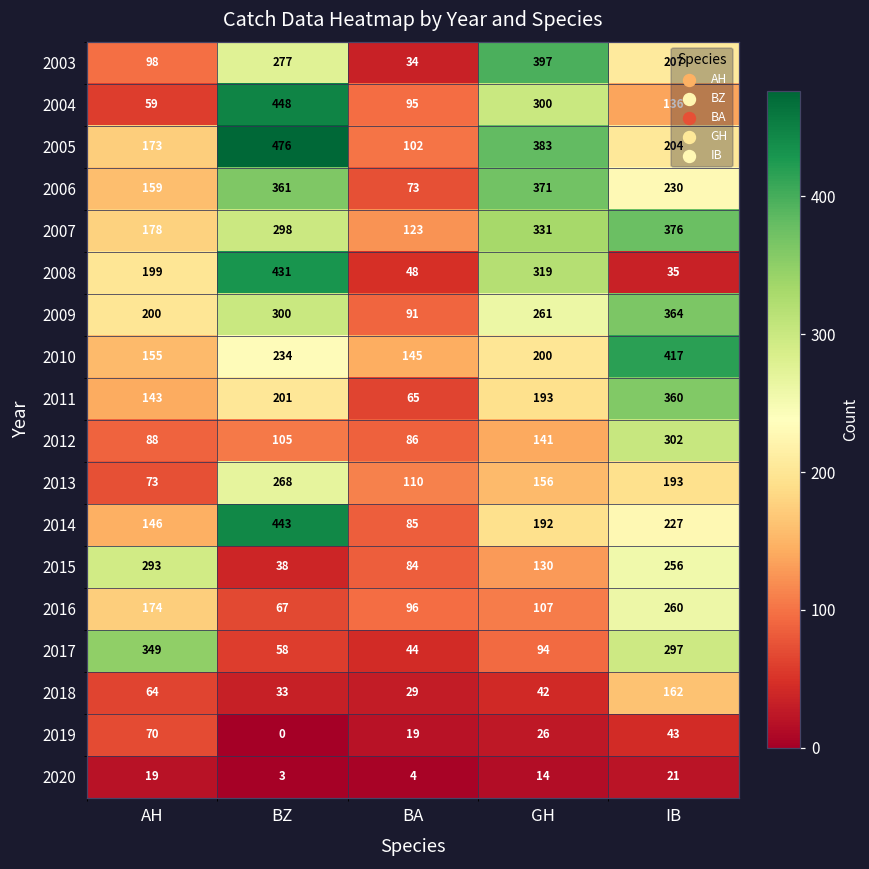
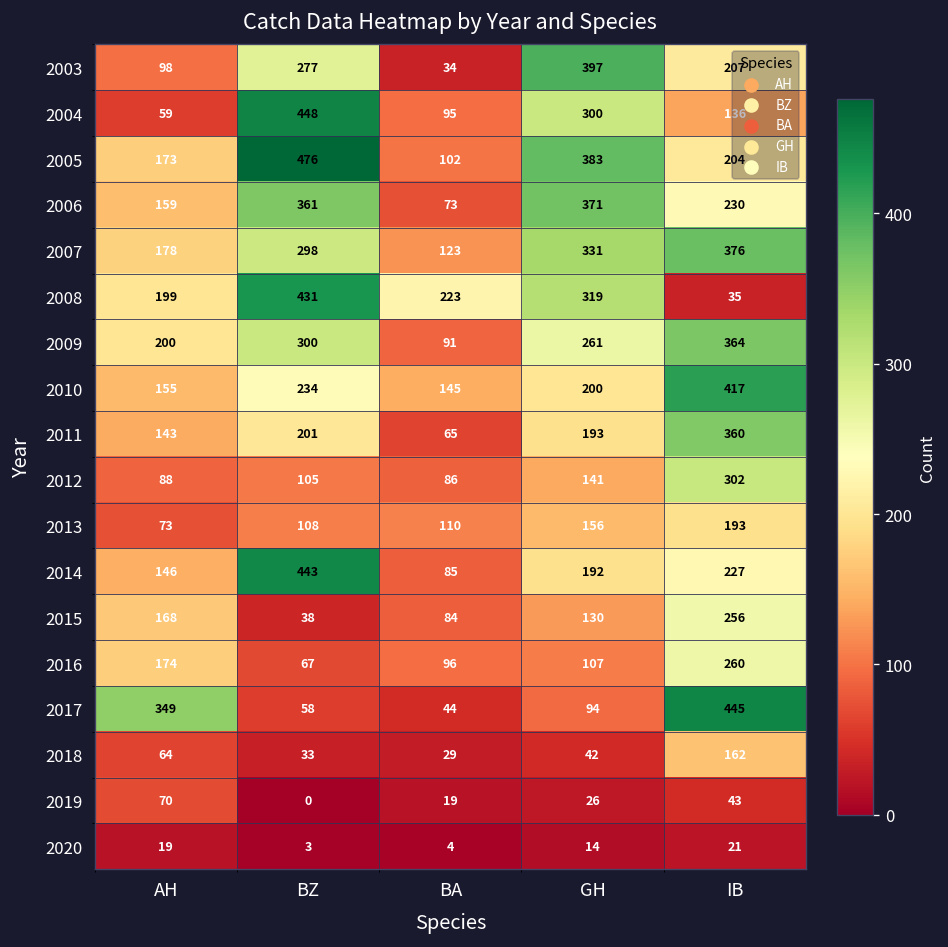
  {
    "2003": {
      "AH": 98,
      "BZ": 277,
      "BA": 34,
      "GH": 397
    },
    "2004": {
      "AH": 59,
      "BZ": 448,
      "BA": 95,
      "GH": 300
    },
    "2005": {
      "AH": 173,
      "BZ": 476,
      "BA": 102,
      "GH": 383
    },
    "2006": {
      "AH": 159,
      "BZ": 361,
      "BA": 73,
      "GH": 371,
      "IB": 230
    },
    "2007": {
      "AH": 178,
      "BZ": 298,
      "BA": 123,
      "GH": 331,
      "IB": 376
    },
    "2008": {
      "AH": 199,
      "BZ": 431,
-     "BA": 48,
+     "BA": 223,
      "GH": 319,
      "IB": 35
    },
    "2009": {
      "AH": 200,
      "BZ": 300,
      "BA": 91,
      "GH": 261,
      "IB": 364
    },
    "2010": {
      "AH": 155,
      "BZ": 234,
      "BA": 145,
      "GH": 200,
      "IB": 417
    },
    "2011": {
      "AH": 143,
      "BZ": 201,
      "BA": 65,
      "GH": 193,
      "IB": 360
    },
    "2012": {
      "AH": 88,
      "BZ": 105,
      "BA": 86,
      "GH": 141,
      "IB": 302
    },
    "2013": {
      "AH": 73,
-     "BZ": 268,
+     "BZ": 108,
      "BA": 110,
      "GH": 156,
      "IB": 193
    },
    "2014": {
      "AH": 146,
      "BZ": 443,
      "BA": 85,
      "GH": 192,
      "IB": 227
    },
    "2015": {
-     "AH": 293,
+     "AH": 168,
      "BZ": 38,
      "BA": 84,
      "GH": 130,
      "IB": 256
    },
    "2016": {
      "AH": 174,
      "BZ": 67,
      "BA": 96,
      "GH": 107,
      "IB": 260
    },
    "2017": {
      "AH": 349,
      "BZ": 58,
      "BA": 44,
      "GH": 94,
-     "IB": 297
+     "IB": 445
    },
    "2018": {
      "AH": 64,
      "BZ": 33,
      "BA": 29,
      "GH": 42,
      "IB": 162
    },
    "2019": {
      "AH": 70,
      "BZ": 0,
      "BA": 19,
      "GH": 26,
      "IB": 43
    },
    "2020": {
      "AH": 19,
      "BZ": 3,
      "BA": 4,
      "GH": 14,
      "IB": 21
    }
  }
